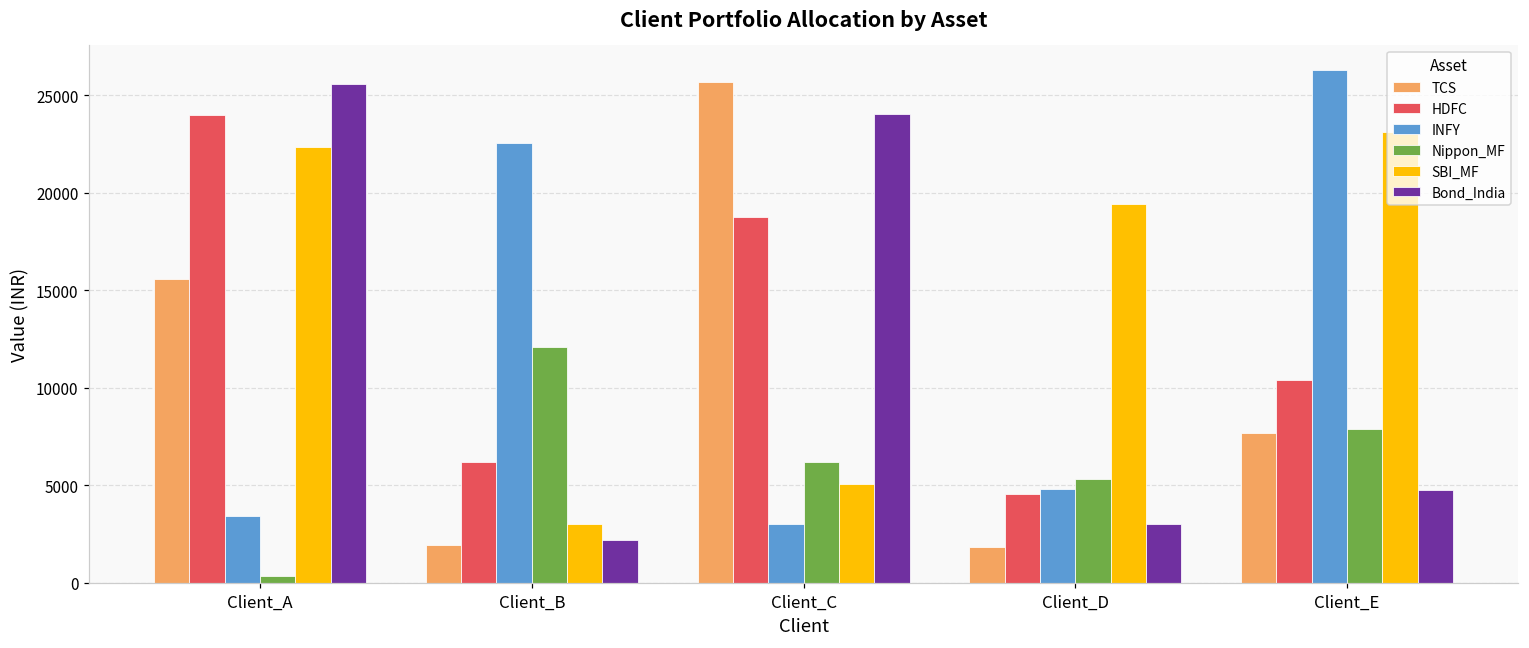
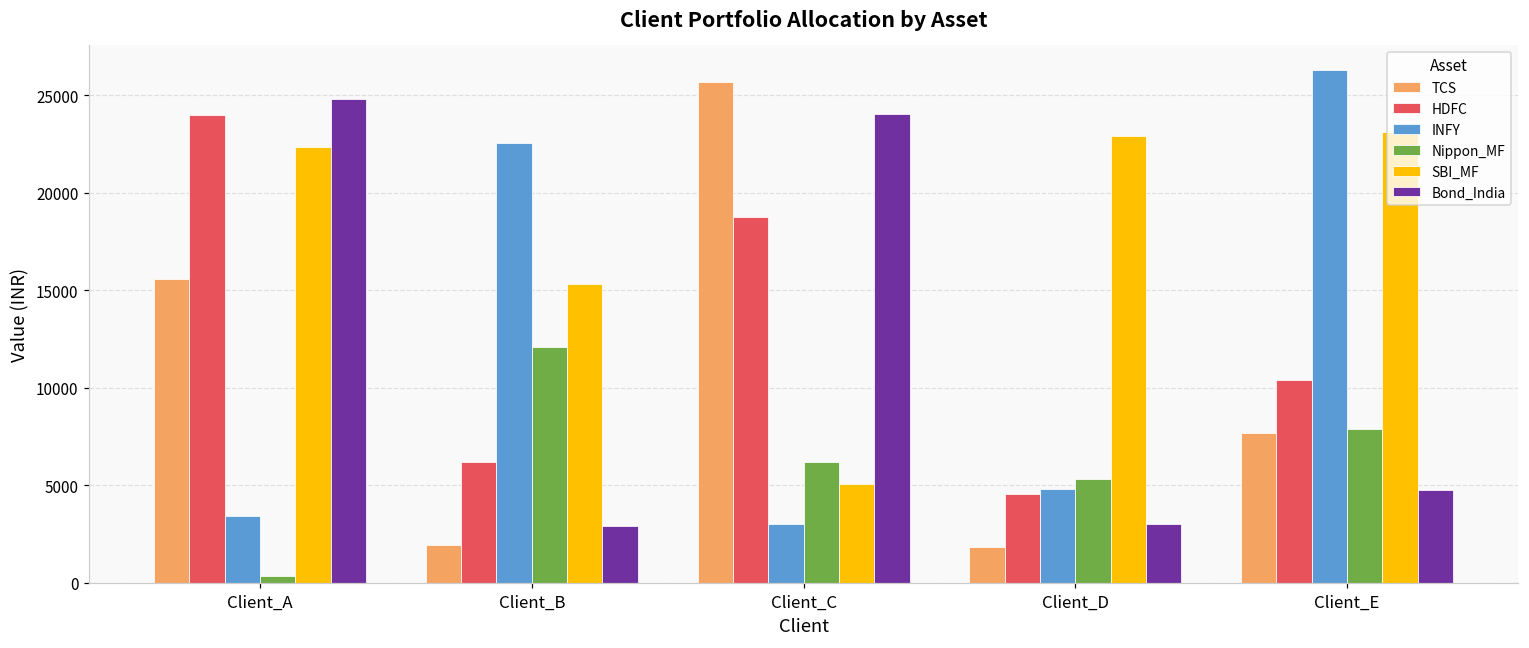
  {
    "TCS": {
      "Client_A": 15600,
      "Client_B": 1900,
      "Client_C": 25700,
      "Client_D": 1800,
      "Client_E": 7700
    },
    "HDFC": {
      "Client_A": 24000,
      "Client_B": 6200,
      "Client_C": 18700,
      "Client_D": 4600,
      "Client_E": 10400
    },
    "INFY": {
      "Client_A": 3400,
      "Client_B": 22500,
      "Client_C": 3000,
      "Client_D": 4800,
      "Client_E": 26300
    },
    "Nippon_MF": {
      "Client_A": 300,
      "Client_B": 12100,
      "Client_C": 6200,
      "Client_D": 5300,
      "Client_E": 7900
    },
    "SBI_MF": {
      "Client_A": 22300,
-     "Client_B": 3000,
+     "Client_B": 15300,
      "Client_C": 5100,
-     "Client_D": 19400
+     "Client_D": 22900
    },
    "Bond_India": {
-     "Client_A": 25600,
-     "Client_B": 2200,
+     "Client_A": 24800,
+     "Client_B": 2900,
      "Client_C": 24000,
      "Client_D": 3000,
      "Client_E": 4800
    }
  }
